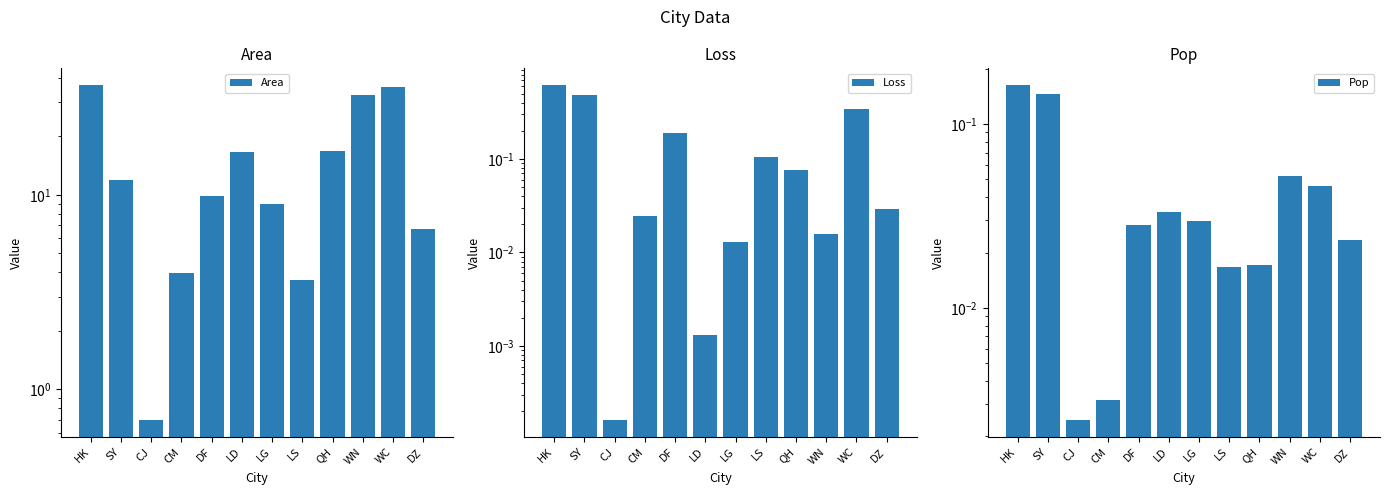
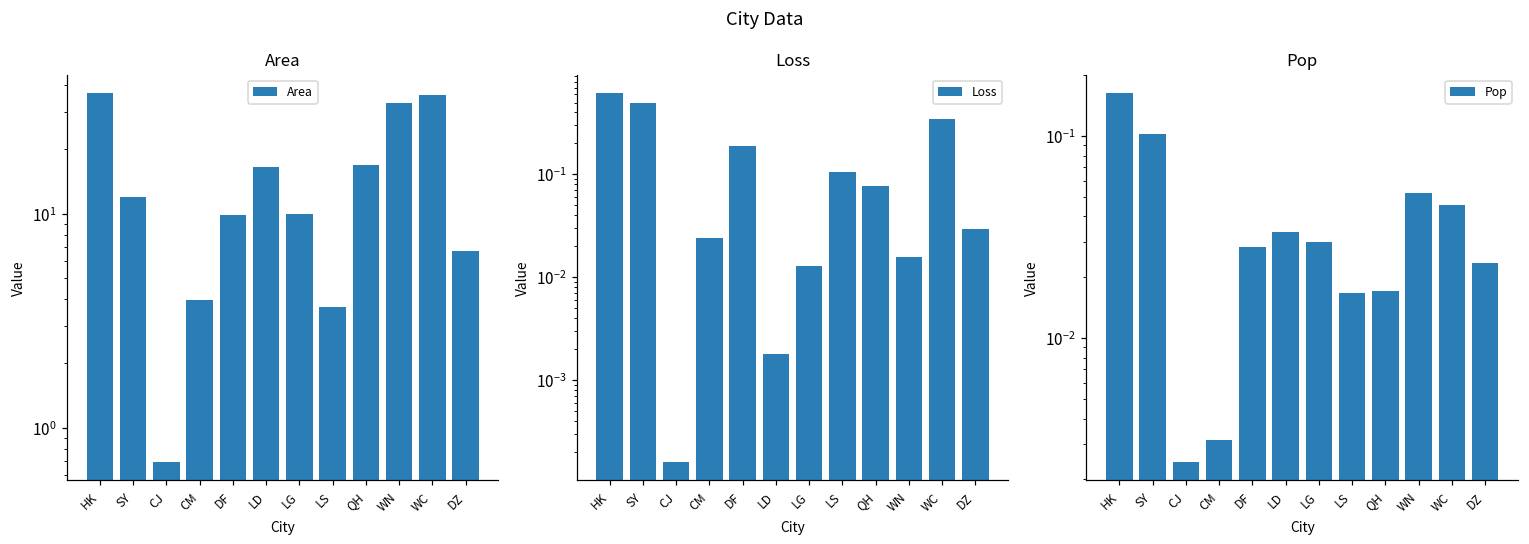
  {
    "Area": {
      "HK": 37,
      "SY": 12,
      "CJ": 0.69,
      "CM": 4,
      "DF": 10,
      "LD": 17,
-     "LG": 9,
+     "LG": 10,
      "LS": 3.7,
      "QH": 17,
      "WN": 33,
      "WC": 36,
      "DZ": 6.7
    },
    "Loss": {
      "HK": 0.6,
      "SY": 0.5,
      "CJ": 0.00016,
      "CM": 0.024,
      "DF": 0.19,
-     "LD": 0.0013,
+     "LD": 0.0018,
      "LG": 0.013,
      "LS": 0.11,
      "QH": 0.08,
      "WN": 0.016,
      "WC": 0.34,
      "DZ": 0.029
    },
    "Pop": {
      "HK": 0.16,
-     "SY": 0.15,
+     "SY": 0.10,
      "CJ": 0.0024,
      "CM": 0.0031,
      "DF": 0.028,
      "LD": 0.033,
      "LG": 0.03,
      "LS": 0.017,
      "QH": 0.017,
      "WN": 0.052,
      "WC": 0.046,
      "DZ": 0.023
    }
  }
